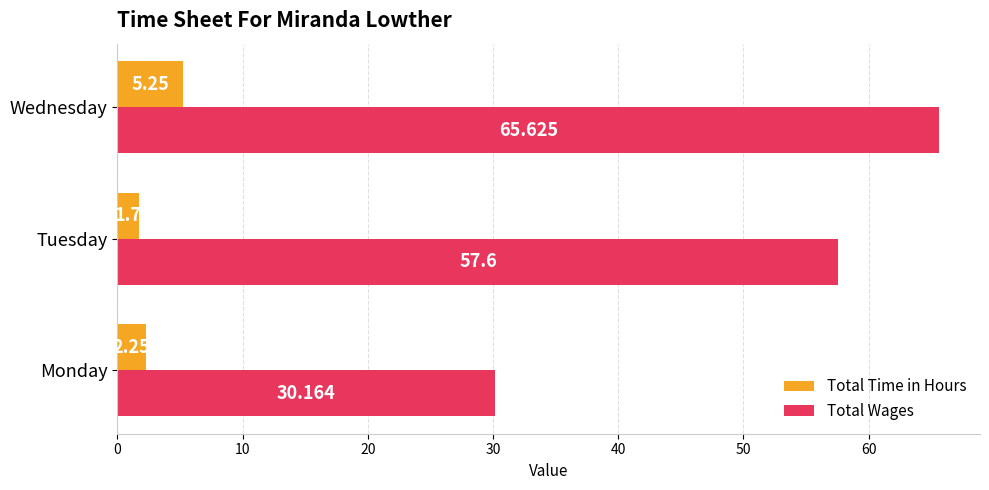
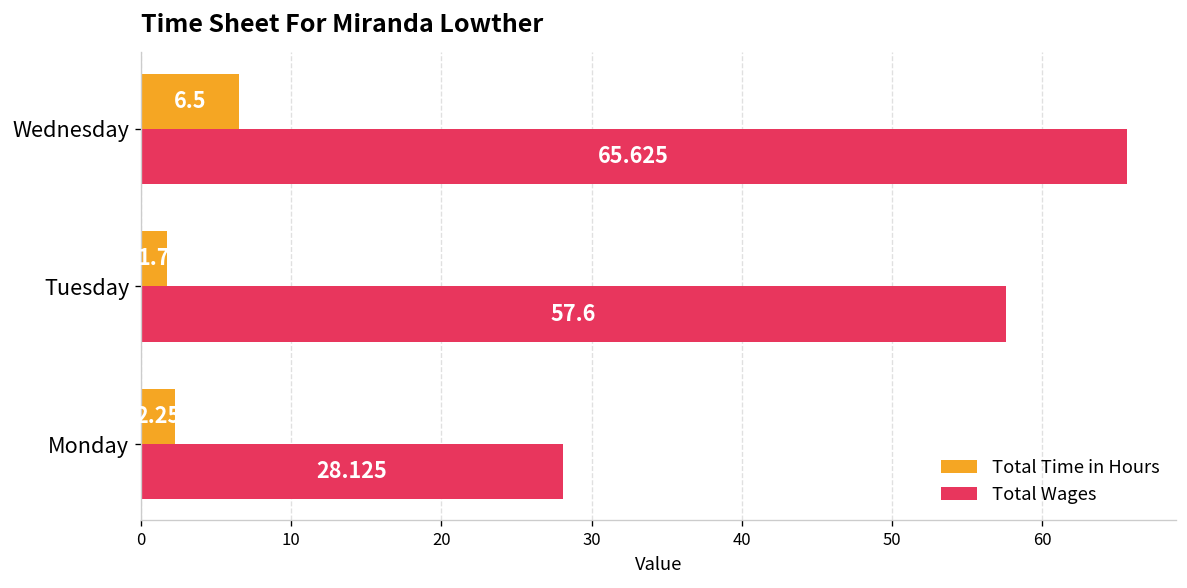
  {
    "Total Time in Hours": {
-     "Wednesday": 5.25,
+     "Wednesday": 6.5,
      "Tuesday": 1.7,
      "Monday": 2.25
    },
    "Total Wages": {
      "Wednesday": 65.625,
      "Tuesday": 57.6,
-     "Monday": 30.164
+     "Monday": 28.125
    }
  }
